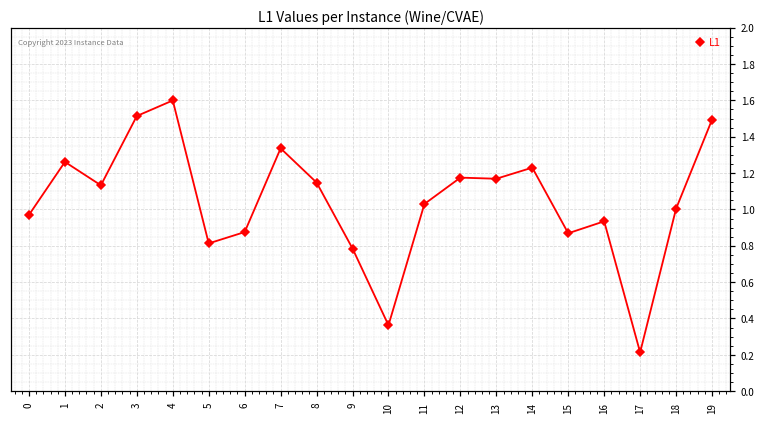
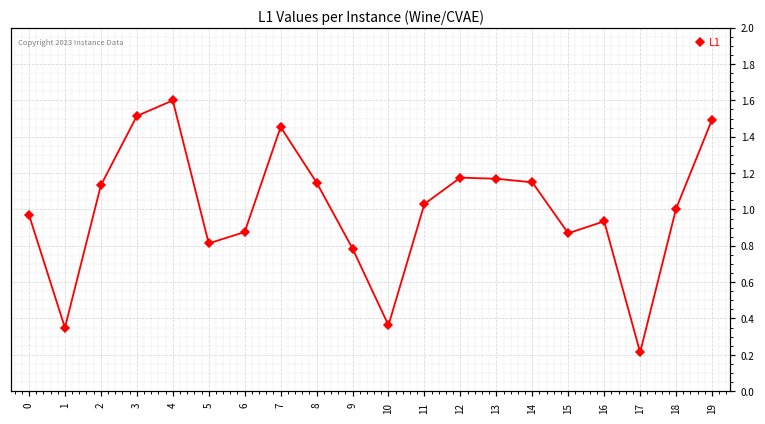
  {
    "0": 0.97,
-   "1": 1.26,
+   "1": 0.35,
    "2": 1.13,
    "3": 1.51,
    "4": 1.60,
    "5": 0.81,
    "6": 0.88,
-   "7": 1.34,
+   "7": 1.45,
    "8": 1.15,
    "9": 0.78,
    "10": 0.36,
    "11": 1.03,
    "12": 1.17,
    "13": 1.17,
-   "14": 1.23,
+   "14": 1.15,
    "15": 0.87,
    "16": 0.93,
    "17": 0.21,
    "18": 1.00,
    "19": 1.49
  }
